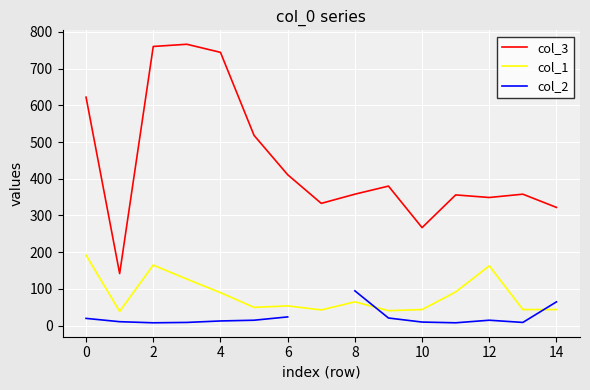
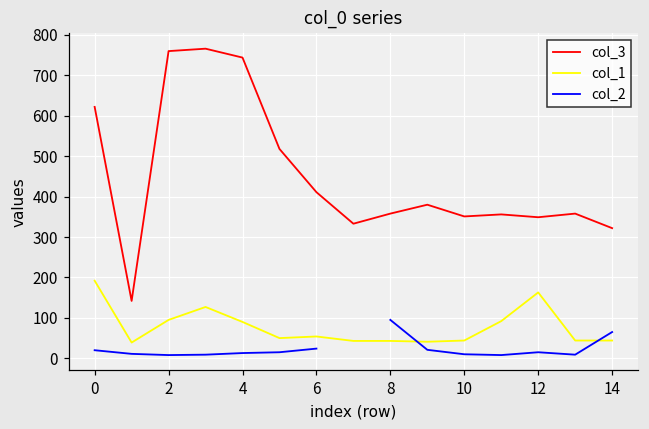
  {
    "col_3": {
      "0": 620,
      "2": 760,
      "4": 740,
      "6": 410,
      "8": 360,
-     "10": 270,
+     "10": 350,
      "12": 350,
      "14": 320
    },
    "col_1": {
      "0": 190,
-     "2": 170,
+     "2": 100,
      "4": 90,
      "6": 50,
-     "8": 70,
+     "8": 40,
      "10": 40,
      "12": 160,
      "14": 40
    },
    "col_2": {
      "0": 20,
      "2": 10,
      "4": 10,
      "6": 20,
      "8": 100,
      "10": 10,
      "12": 20,
      "14": 70
    }
  }
